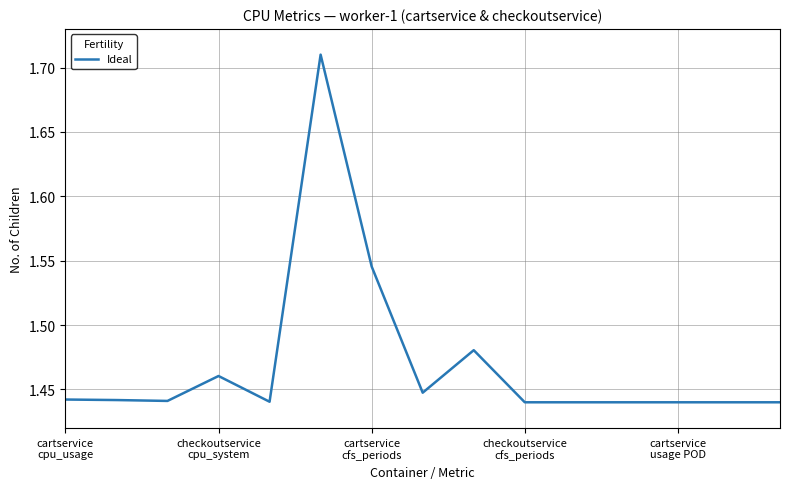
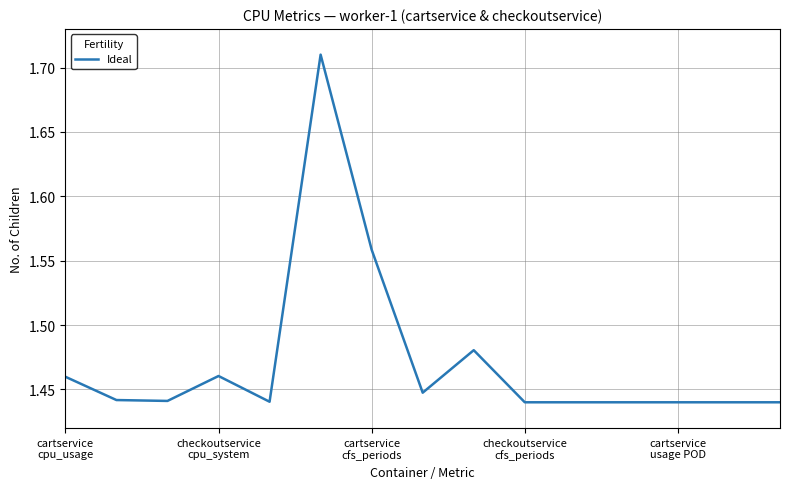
  {
-   "cartservice cpu_usage": 1.442,
+   "cartservice cpu_usage": 1.460,
    "checkoutservice cpu_system": 1.460,
-   "cartservice cfs_periods": 1.545,
+   "cartservice cfs_periods": 1.559,
    "checkoutservice cfs_periods": 1.440,
    "cartservice usage POD": 1.440
  }
